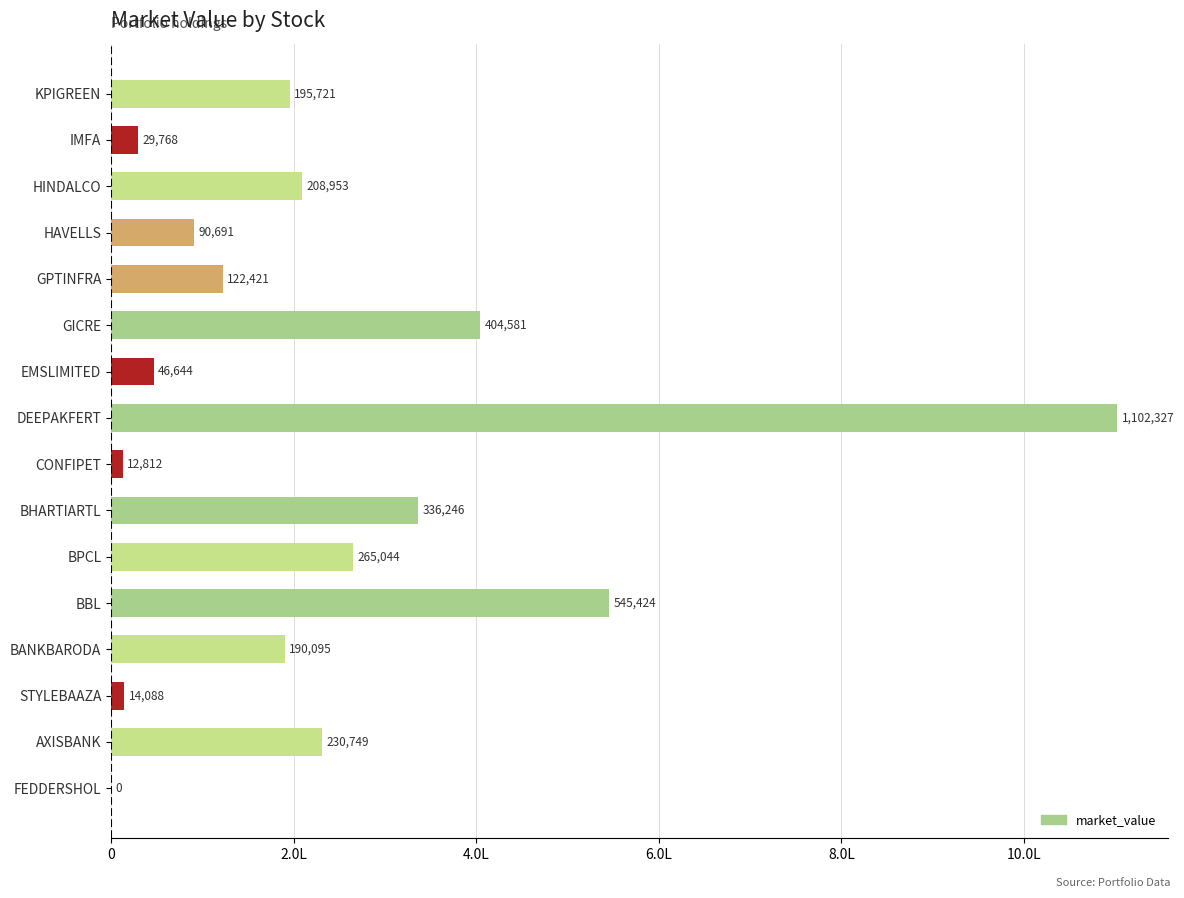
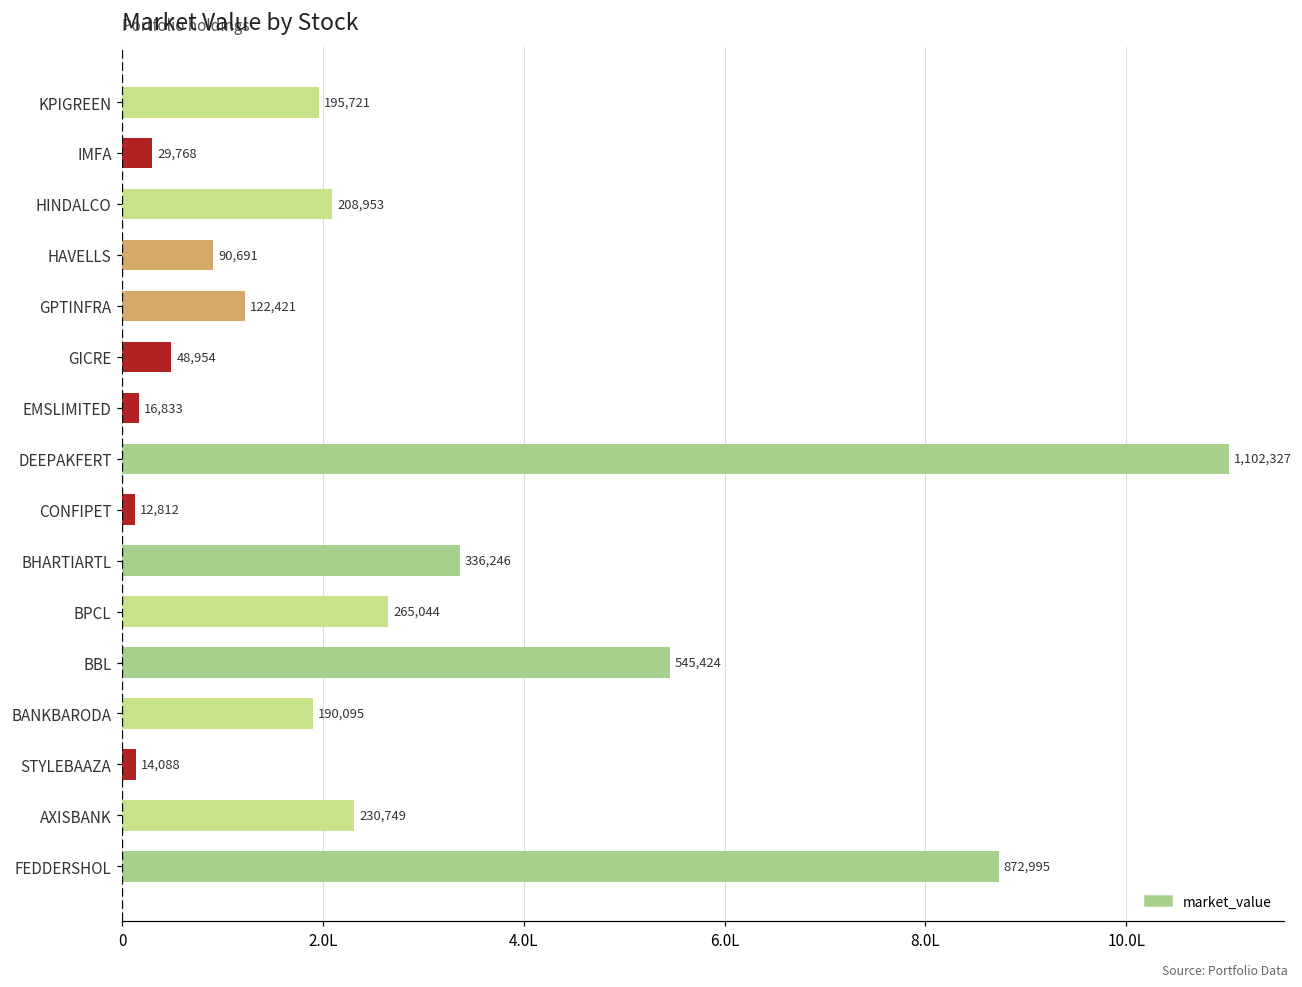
  {
    "KPIGREEN": "195,721",
    "IMFA": "29,768",
    "HINDALCO": "208,953",
    "HAVELLS": "90,691",
    "GPTINFRA": "122,421",
-   "GICRE": "404,581",
-   "EMSLIMITED": "46,644",
+   "GICRE": "48,954",
+   "EMSLIMITED": "16,833",
    "DEEPAKFERT": "1,102,327",
    "CONFIPET": "12,812",
    "BHARTIARTL": "336,246",
    "BPCL": "265,044",
    "BBL": "545,424",
    "BANKBARODA": "190,095",
    "STYLEBAAZA": "14,088",
    "AXISBANK": "230,749",
-   "FEDDERSHOL": "0"
+   "FEDDERSHOL": "872,995"
  }
